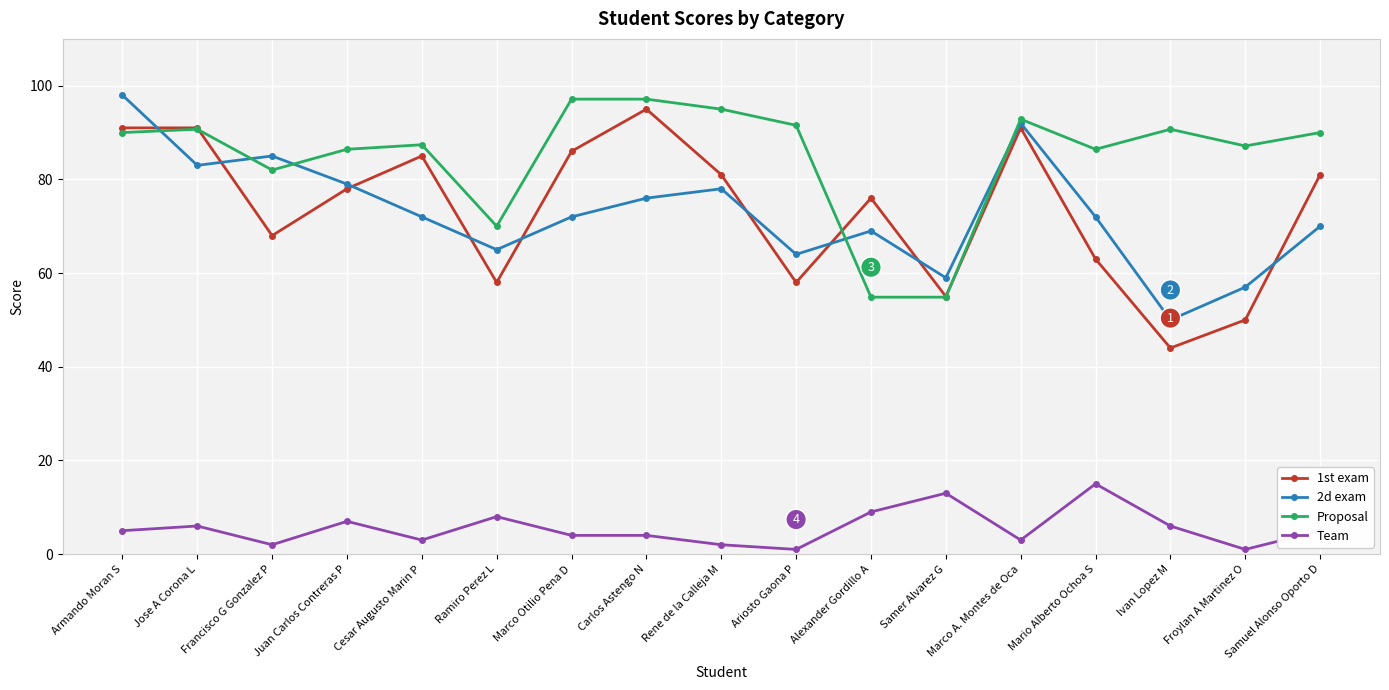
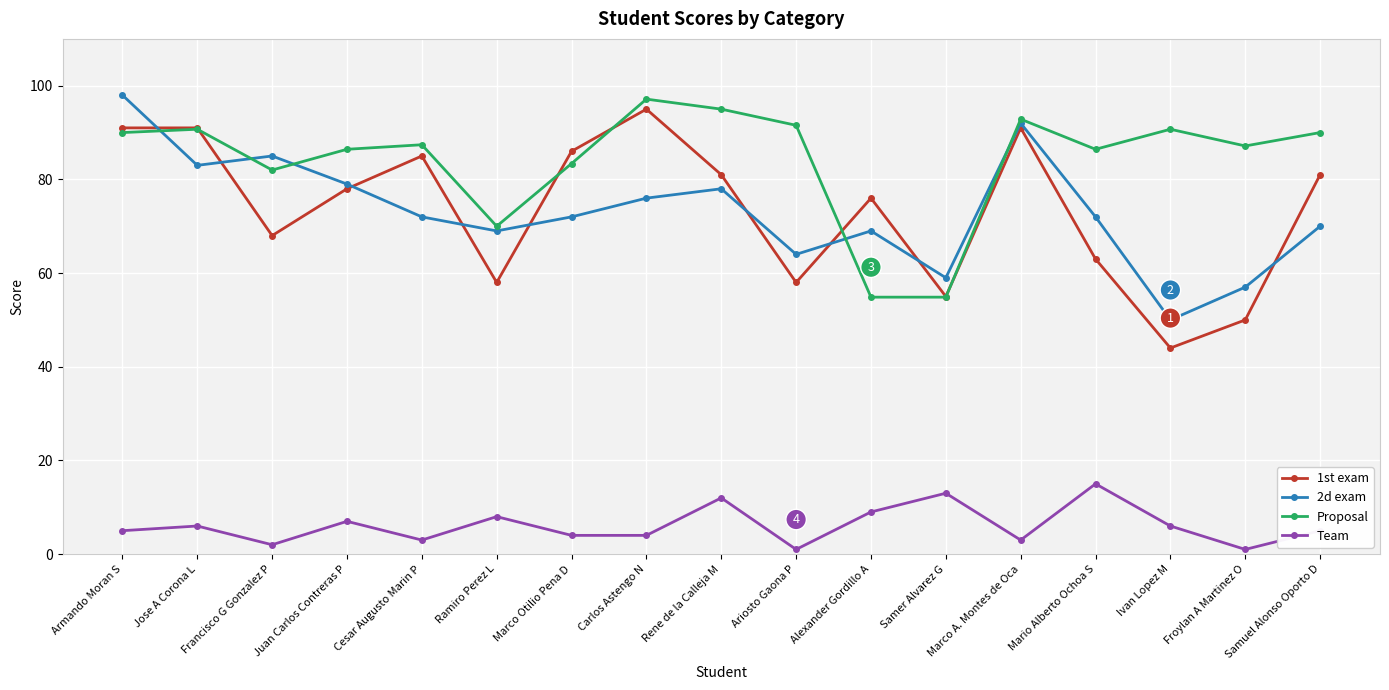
  {
    "1st exam": {
      "Armando Moran S": 91,
      "Francisco G Gonzalez P": 68,
      "Juan Carlos Contreras P": 78,
      "Cesar Augusto Marin P": 85,
      "Ramiro Perez L": 58,
      "Marco Otilio Pena D": 86,
      "Carlos Astengo N": 95,
      "Rene de la Calleja M": 81,
      "Ariosto Gaona P": 58,
      "Alexander Gordillo A": 76,
      "Marco A. Montes de Oca": 91,
      "Mario Alberto Ochoa S": 63,
      "Ivan Lopez M": 44,
      "Froylan A Martinez O": 50,
      "Samuel Alonso Oporto D": 81
    },
    "2d exam": {
      "Armando Moran S": 98,
      "Jose A Corona L": 83,
      "Francisco G Gonzalez P": 85,
      "Juan Carlos Contreras P": 79,
      "Cesar Augusto Marin P": 72,
-     "Ramiro Perez L": 65,
+     "Ramiro Perez L": 69,
      "Marco Otilio Pena D": 72,
      "Carlos Astengo N": 76,
      "Rene de la Calleja M": 78,
      "Ariosto Gaona P": 64,
      "Alexander Gordillo A": 69,
      "Samer Alvarez G": 59,
      "Marco A. Montes de Oca": 92,
      "Mario Alberto Ochoa S": 72,
      "Froylan A Martinez O": 57,
      "Samuel Alonso Oporto D": 70
    },
    "Proposal": {
      "Armando Moran S": 90,
      "Francisco G Gonzalez P": 82,
      "Juan Carlos Contreras P": 86,
      "Cesar Augusto Marin P": 87,
      "Ramiro Perez L": 70,
-     "Marco Otilio Pena D": 97,
+     "Marco Otilio Pena D": 83,
      "Carlos Astengo N": 97,
      "Rene de la Calleja M": 95,
      "Ariosto Gaona P": 92,
      "Marco A. Montes de Oca": 93,
      "Mario Alberto Ochoa S": 86,
      "Ivan Lopez M": 91,
      "Froylan A Martinez O": 87,
      "Samuel Alonso Oporto D": 90
    },
    "Team": {
      "Armando Moran S": 5,
      "Jose A Corona L": 6,
      "Francisco G Gonzalez P": 2,
      "Juan Carlos Contreras P": 7,
      "Cesar Augusto Marin P": 3,
      "Ramiro Perez L": 8,
      "Marco Otilio Pena D": 4,
      "Carlos Astengo N": 4,
-     "Rene de la Calleja M": 2,
+     "Rene de la Calleja M": 12,
      "Alexander Gordillo A": 9,
      "Samer Alvarez G": 13,
      "Marco A. Montes de Oca": 3,
      "Mario Alberto Ochoa S": 15,
      "Ivan Lopez M": 6,
      "Froylan A Martinez O": 1
    }
  }
